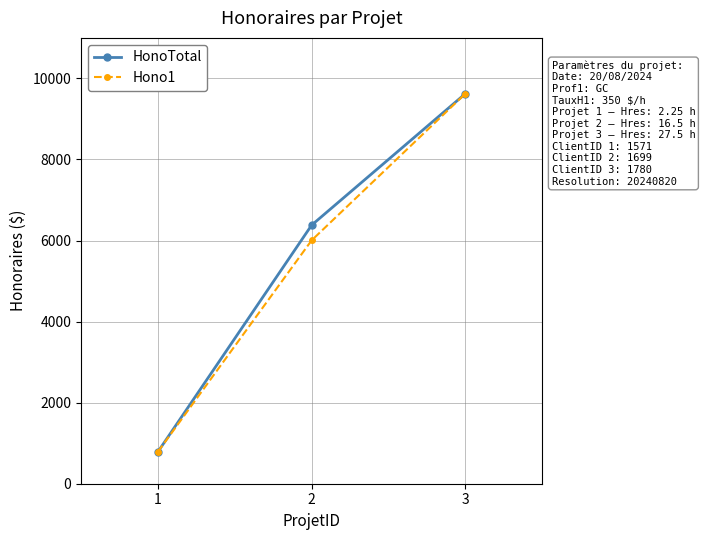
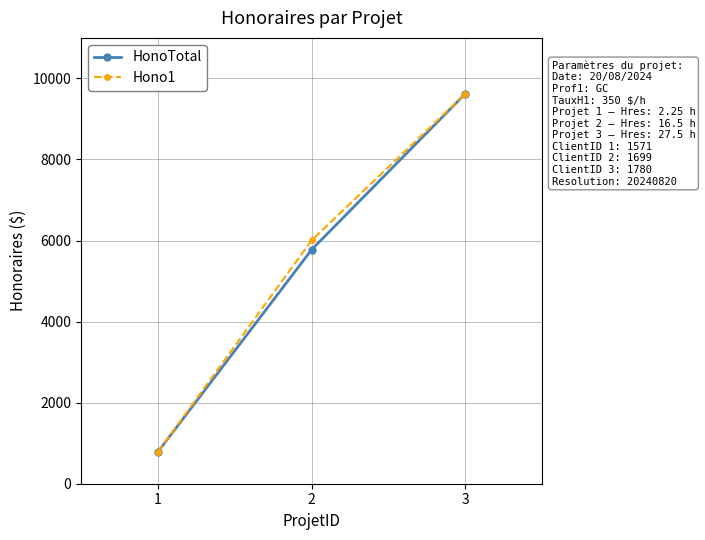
  {
    "HonoTotal": {
-     "2": 6400
+     "2": 5800
    },
    "Hono1": {
      "2": 6000
    }
  }
